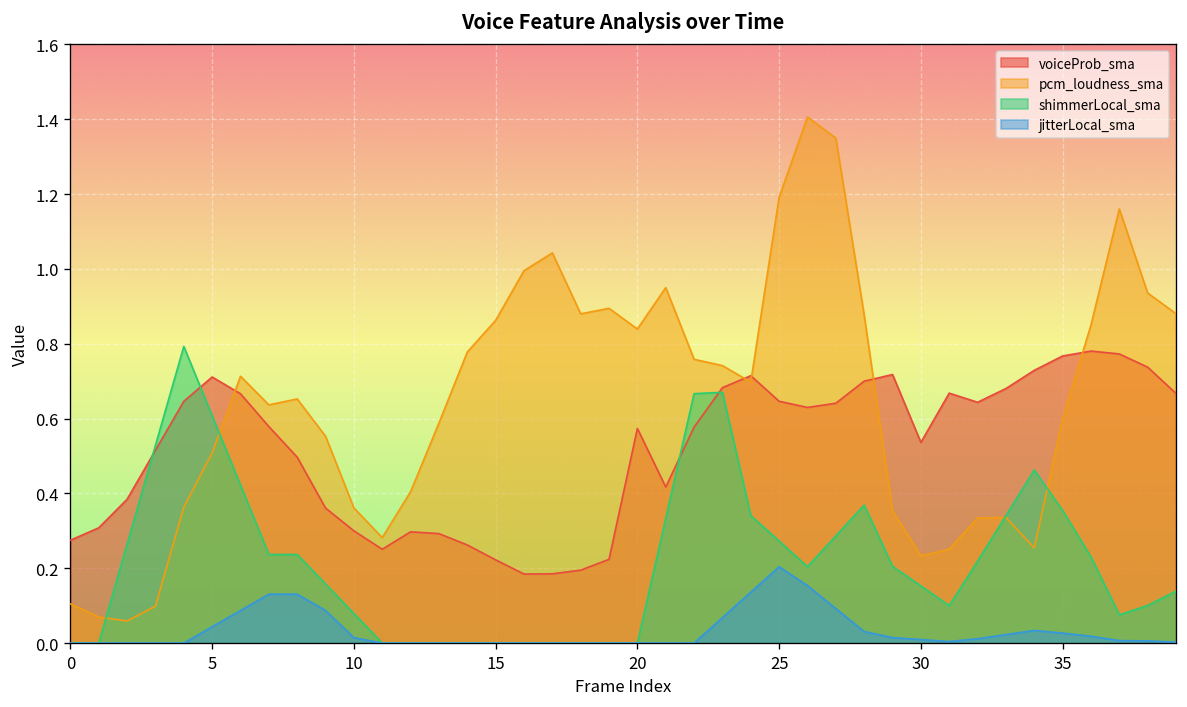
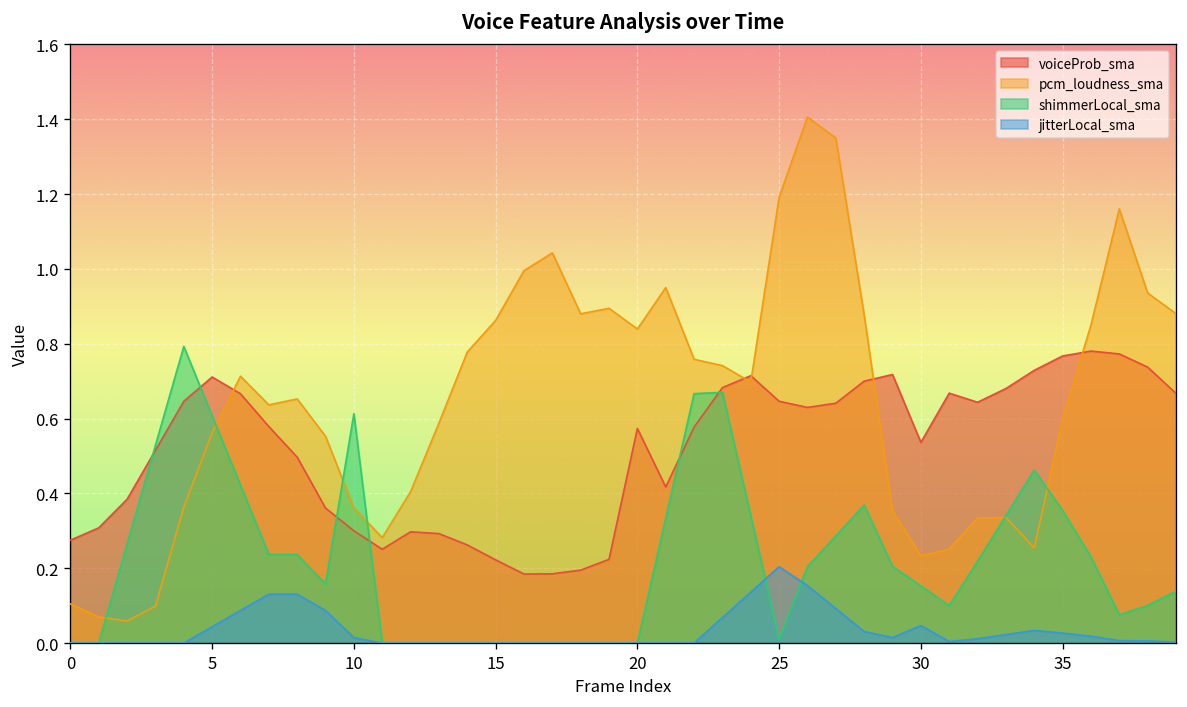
  {
    "voiceProb_sma": {
      "0": 0.27,
      "5": 0.71,
      "10": 0.30,
      "15": 0.22,
      "20": 0.57,
      "25": 0.65,
      "30": 0.54,
      "35": 0.77
    },
    "pcm_loudness_sma": {
      "0": 0.10,
-     "5": 0.51,
+     "5": 0.56,
      "10": 0.36,
      "15": 0.86,
      "20": 0.84,
      "25": 1.19,
      "30": 0.23,
      "35": 0.60
    },
    "shimmerLocal_sma": {
      "5": 0.61,
-     "10": 0.08,
-     "25": 0.27,
+     "10": 0.61,
+     "25": 0.01,
      "30": 0.15,
      "35": 0.35
    },
    "jitterLocal_sma": {
      "5": 0.04,
      "10": 0.01,
      "25": 0.20,
-     "30": 0.01,
+     "30": 0.05,
      "35": 0.03
    }
  }
